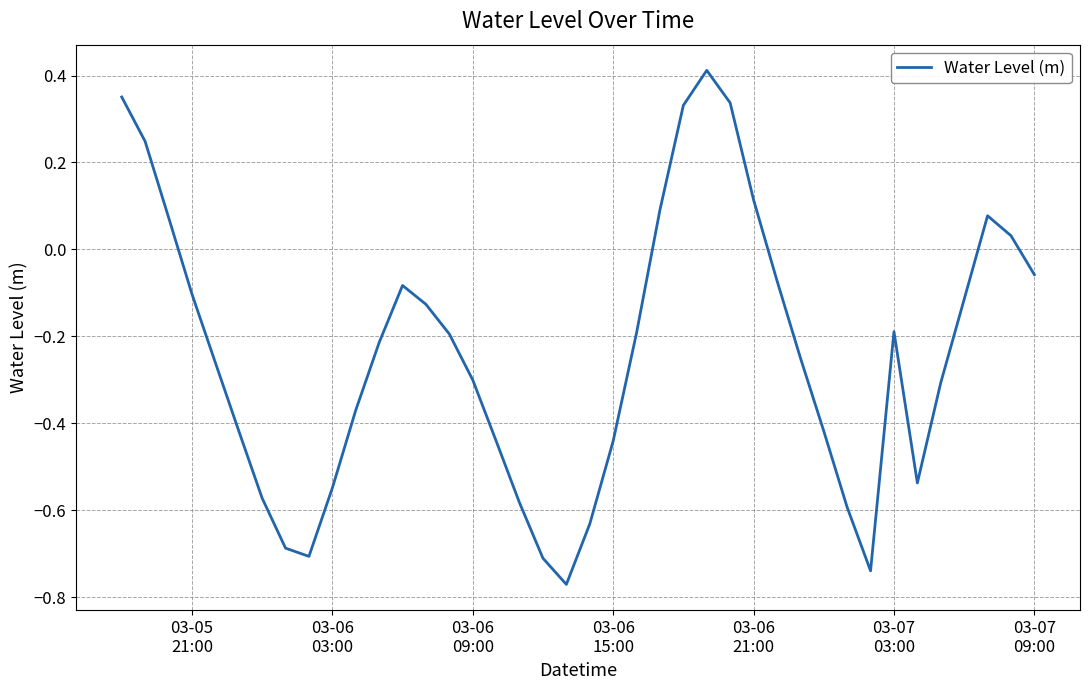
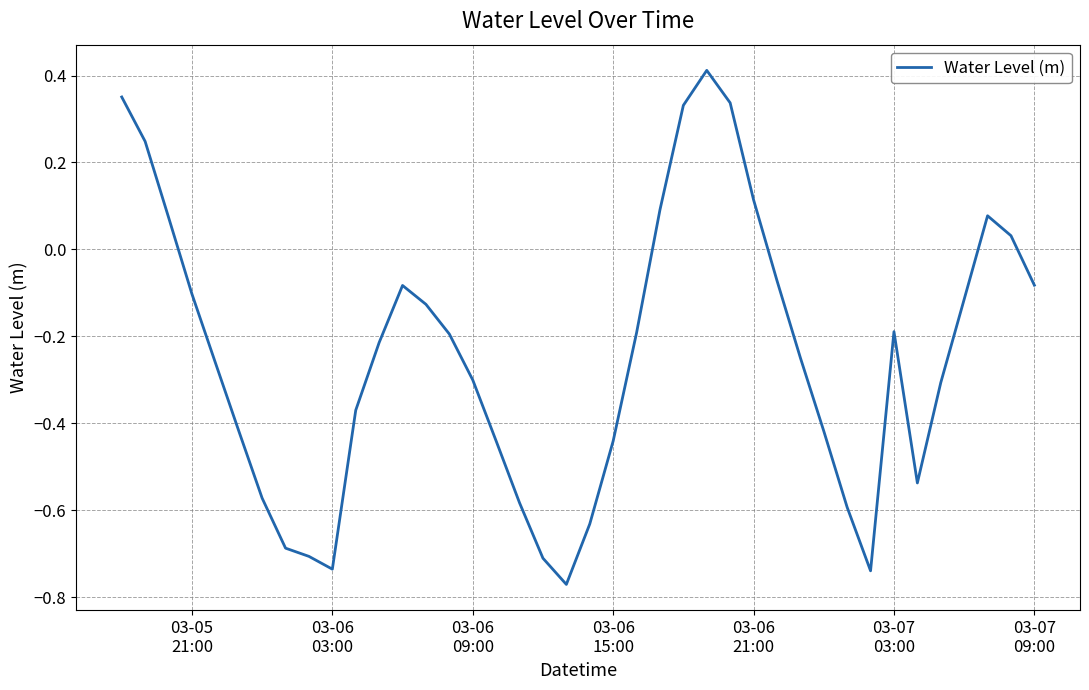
  {
    "03-05 21:00": -0.10,
-   "03-06 03:00": -0.55,
+   "03-06 03:00": -0.74,
    "03-06 09:00": -0.30,
    "03-06 15:00": -0.44,
    "03-06 21:00": 0.11,
    "03-07 03:00": -0.19,
-   "03-07 09:00": -0.06
+   "03-07 09:00": -0.08
  }
